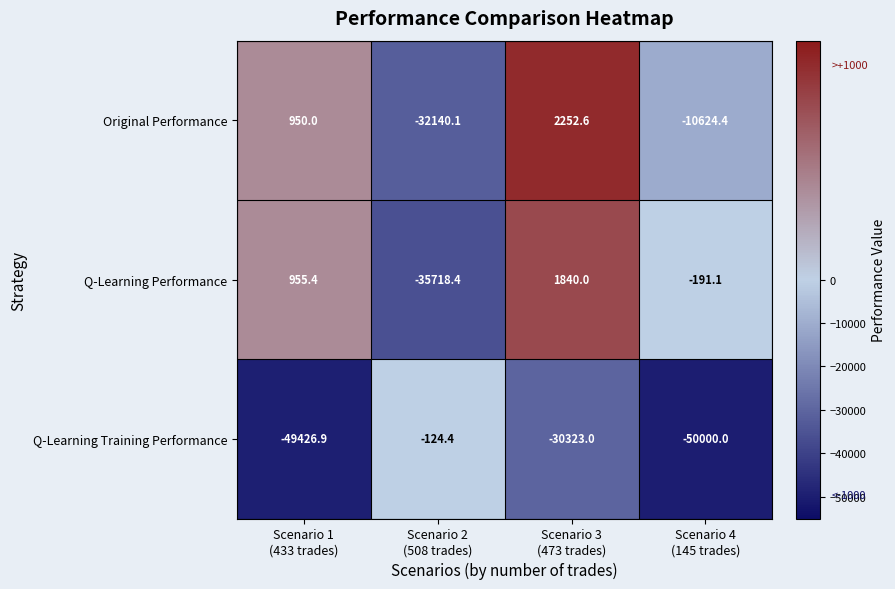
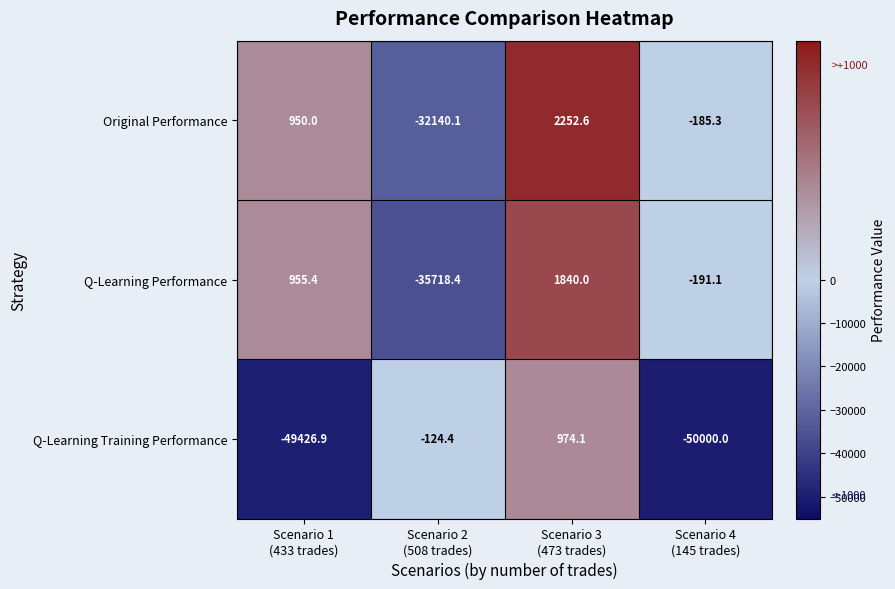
  {
    "Original Performance": {
      "Scenario 1 (433 trades)": 950.0,
      "Scenario 2 (508 trades)": -32140.1,
      "Scenario 3 (473 trades)": 2252.6,
-     "Scenario 4 (145 trades)": -10624.4
+     "Scenario 4 (145 trades)": -185.3
    },
    "Q-Learning Performance": {
      "Scenario 1 (433 trades)": 955.4,
      "Scenario 2 (508 trades)": -35718.4,
      "Scenario 3 (473 trades)": 1840.0,
      "Scenario 4 (145 trades)": -191.1
    },
    "Q-Learning Training Performance": {
      "Scenario 1 (433 trades)": -49426.9,
      "Scenario 2 (508 trades)": -124.4,
-     "Scenario 3 (473 trades)": -30323.0,
+     "Scenario 3 (473 trades)": 974.1,
      "Scenario 4 (145 trades)": -50000.0
    }
  }
